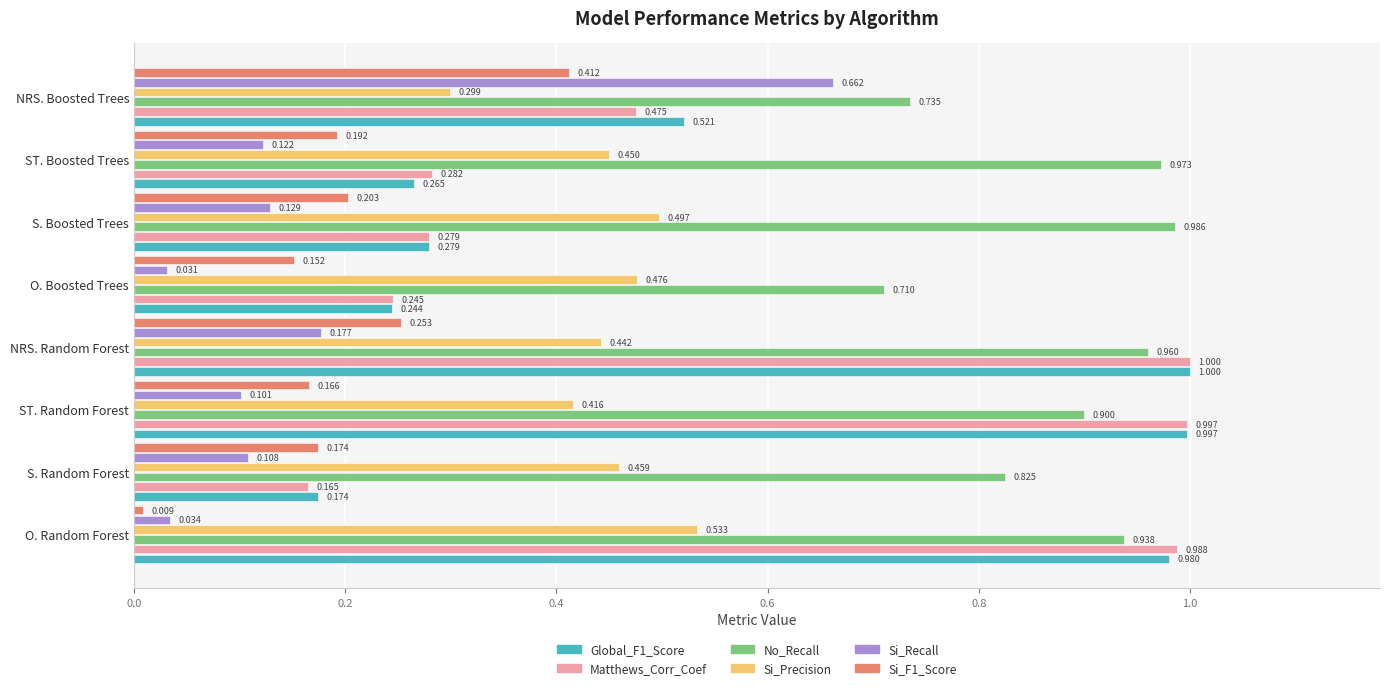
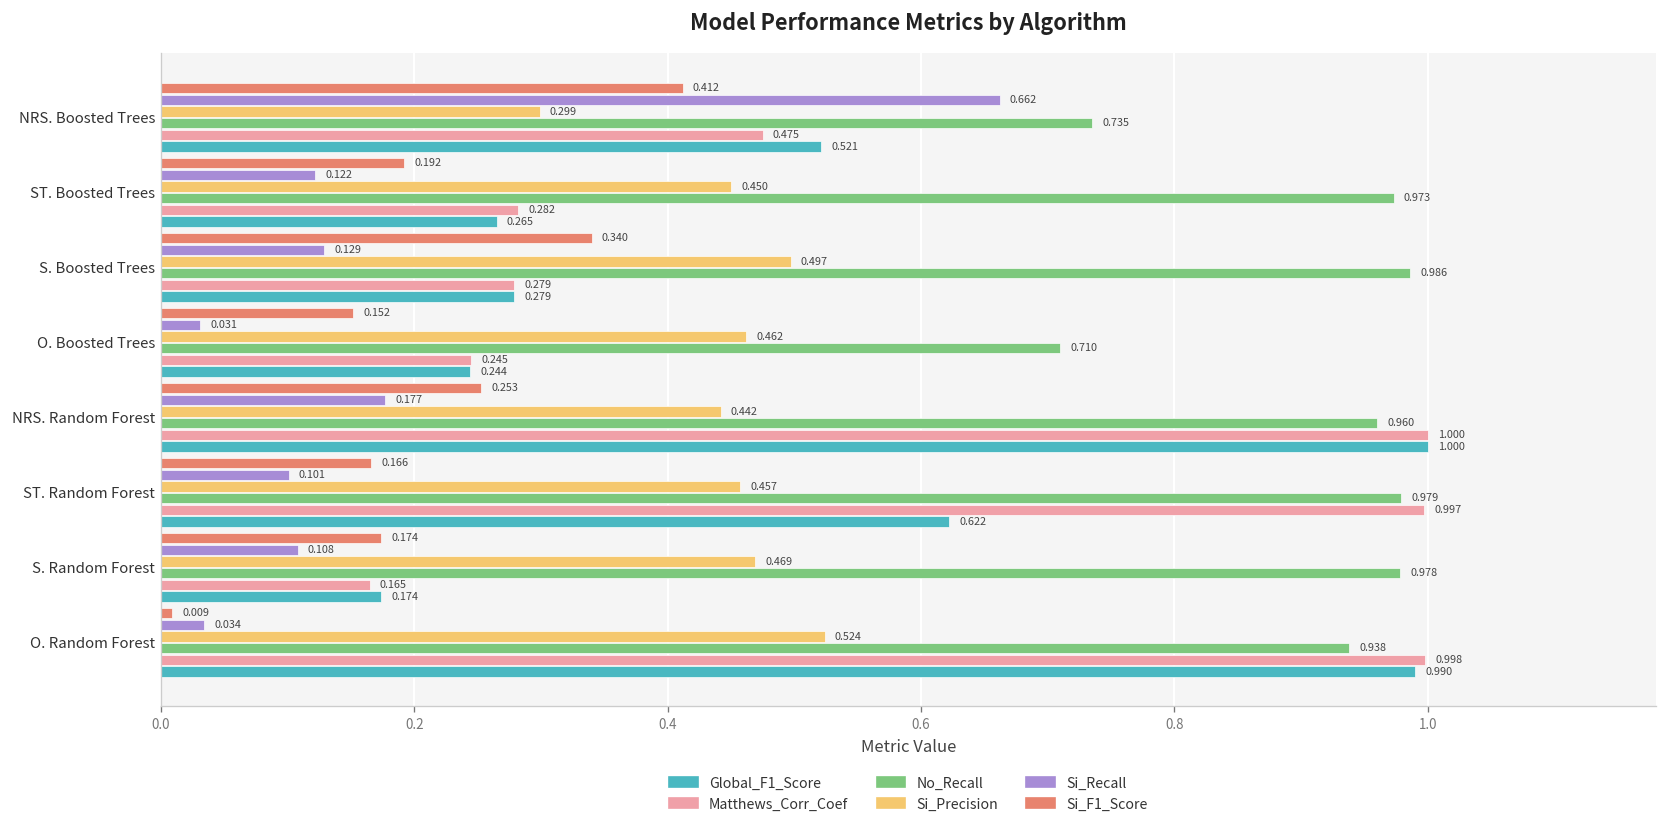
  {
    "Global_F1_Score": {
      "NRS. Boosted Trees": 0.521,
      "ST. Boosted Trees": 0.265,
      "S. Boosted Trees": 0.279,
      "O. Boosted Trees": 0.244,
      "NRS. Random Forest": 1.000,
-     "ST. Random Forest": 0.997,
+     "ST. Random Forest": 0.622,
      "S. Random Forest": 0.174,
-     "O. Random Forest": 0.980
+     "O. Random Forest": 0.990
    },
    "Matthews_Corr_Coef": {
      "NRS. Boosted Trees": 0.475,
      "ST. Boosted Trees": 0.282,
      "S. Boosted Trees": 0.279,
      "O. Boosted Trees": 0.245,
      "NRS. Random Forest": 1.000,
      "ST. Random Forest": 0.997,
      "S. Random Forest": 0.165,
-     "O. Random Forest": 0.988
+     "O. Random Forest": 0.998
    },
    "No_Recall": {
      "NRS. Boosted Trees": 0.735,
      "ST. Boosted Trees": 0.973,
      "S. Boosted Trees": 0.986,
      "O. Boosted Trees": 0.710,
      "NRS. Random Forest": 0.960,
-     "ST. Random Forest": 0.900,
-     "S. Random Forest": 0.825,
+     "ST. Random Forest": 0.979,
+     "S. Random Forest": 0.978,
      "O. Random Forest": 0.938
    },
    "Si_Precision": {
      "NRS. Boosted Trees": 0.299,
      "ST. Boosted Trees": 0.450,
      "S. Boosted Trees": 0.497,
-     "O. Boosted Trees": 0.476,
+     "O. Boosted Trees": 0.462,
      "NRS. Random Forest": 0.442,
-     "ST. Random Forest": 0.416,
-     "S. Random Forest": 0.459,
-     "O. Random Forest": 0.533
+     "ST. Random Forest": 0.457,
+     "S. Random Forest": 0.469,
+     "O. Random Forest": 0.524
    },
    "Si_Recall": {
      "NRS. Boosted Trees": 0.662,
      "ST. Boosted Trees": 0.122,
      "S. Boosted Trees": 0.129,
      "O. Boosted Trees": 0.031,
      "NRS. Random Forest": 0.177,
      "ST. Random Forest": 0.101,
      "S. Random Forest": 0.108,
      "O. Random Forest": 0.034
    },
    "Si_F1_Score": {
      "NRS. Boosted Trees": 0.412,
      "ST. Boosted Trees": 0.192,
-     "S. Boosted Trees": 0.203,
+     "S. Boosted Trees": 0.340,
      "O. Boosted Trees": 0.152,
      "NRS. Random Forest": 0.253,
      "ST. Random Forest": 0.166,
      "S. Random Forest": 0.174,
      "O. Random Forest": 0.009
    }
  }
